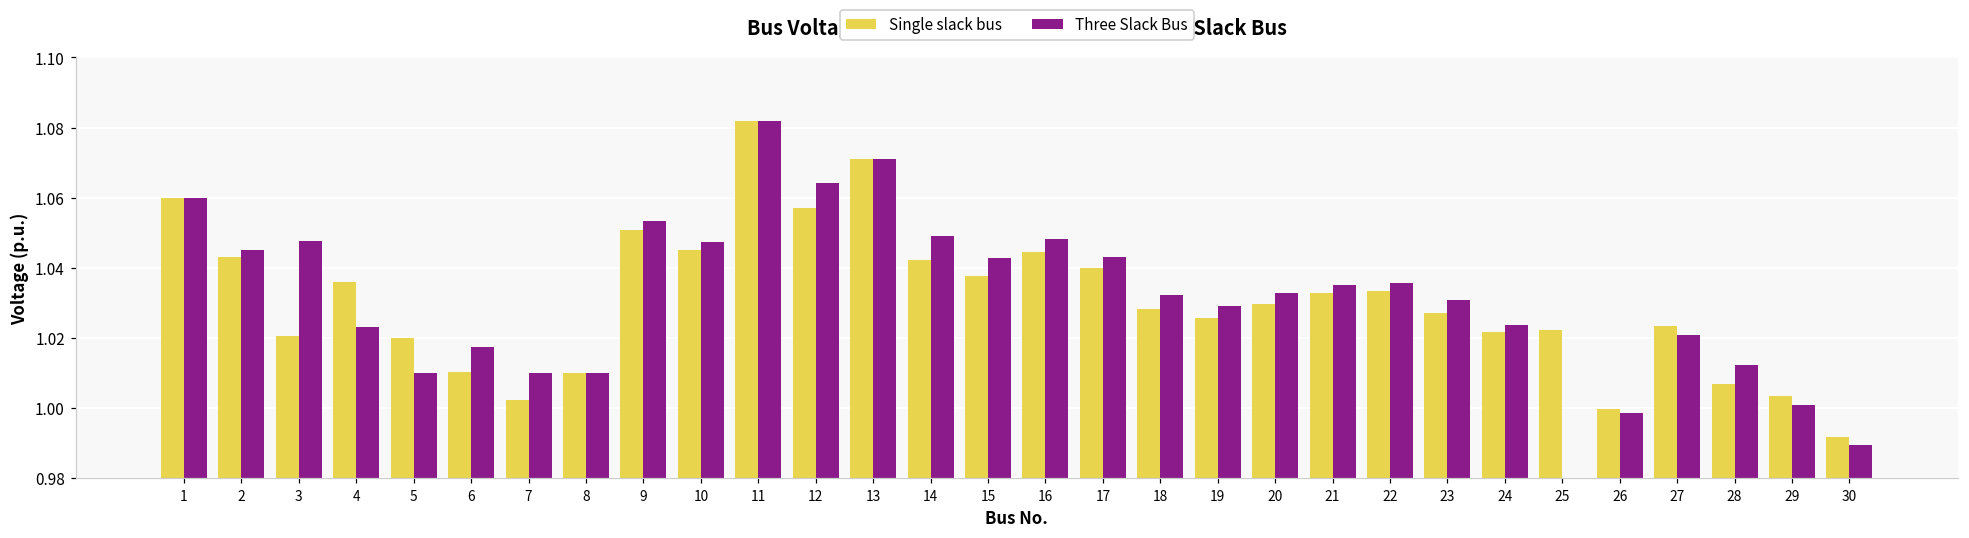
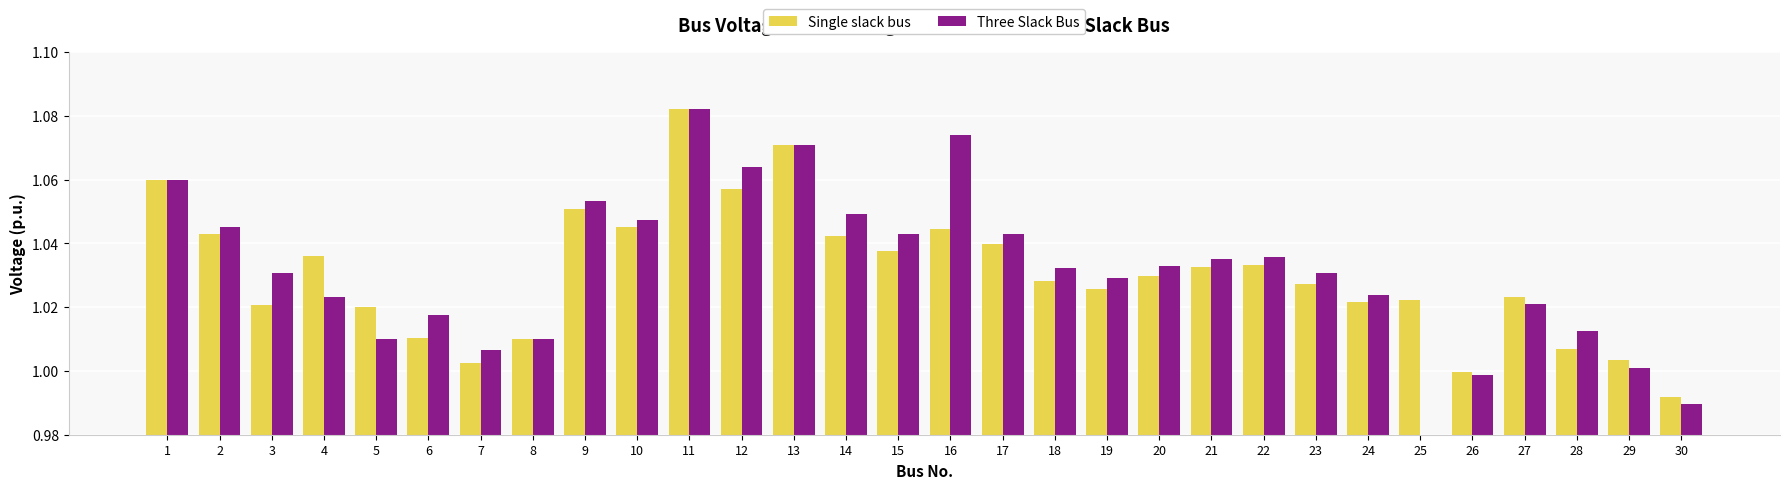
  {
    "Single slack bus": {
      "1": 1.060,
      "2": 1.043,
      "3": 1.021,
      "4": 1.036,
      "5": 1.020,
      "6": 1.010,
      "7": 1.002,
      "8": 1.010,
      "9": 1.051,
      "10": 1.045,
      "11": 1.082,
      "12": 1.057,
      "13": 1.071,
      "14": 1.042,
      "15": 1.038,
      "16": 1.044,
      "17": 1.040,
      "18": 1.028,
      "19": 1.026,
      "20": 1.030,
      "21": 1.033,
      "22": 1.033,
      "23": 1.027,
      "24": 1.022,
      "25": 1.022,
      "26": 1.000,
      "27": 1.023,
      "28": 1.007,
      "29": 1.003,
      "30": 0.992
    },
    "Three Slack Bus": {
      "1": 1.060,
      "2": 1.045,
-     "3": 1.048,
+     "3": 1.031,
      "4": 1.023,
      "5": 1.010,
      "6": 1.018,
-     "7": 1.010,
+     "7": 1.007,
      "8": 1.010,
      "9": 1.053,
      "10": 1.048,
      "11": 1.082,
      "12": 1.064,
      "13": 1.071,
      "14": 1.049,
      "15": 1.043,
-     "16": 1.048,
+     "16": 1.074,
      "17": 1.043,
      "18": 1.032,
      "19": 1.029,
      "20": 1.033,
      "21": 1.035,
      "22": 1.036,
      "23": 1.031,
      "24": 1.024,
      "26": 0.999,
      "27": 1.021,
      "28": 1.012,
      "29": 1.001,
      "30": 0.990
    }
  }
